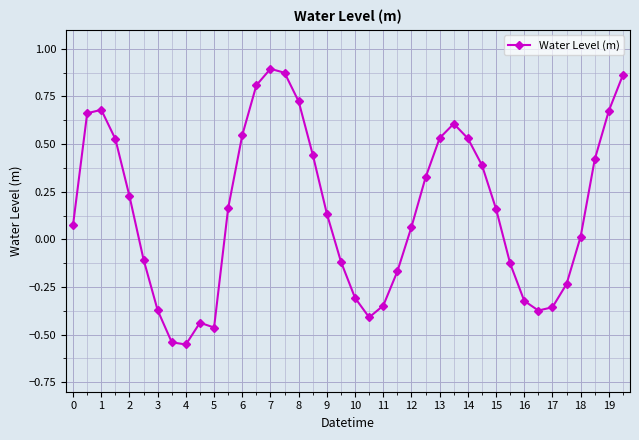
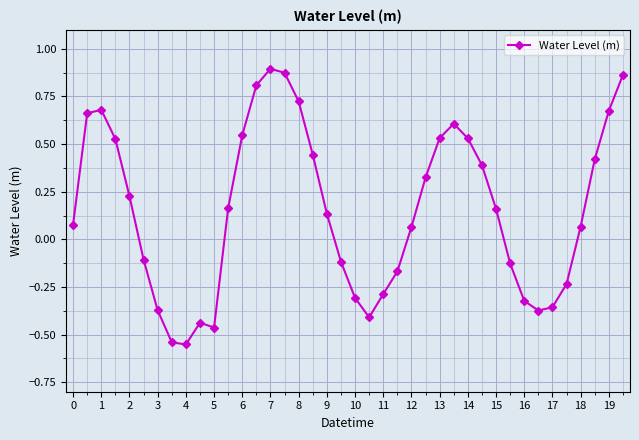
  {
    "0": 0.08,
    "1": 0.68,
    "2": 0.23,
    "3": -0.37,
    "4": -0.55,
    "5": -0.46,
    "6": 0.55,
    "7": 0.89,
    "8": 0.72,
    "9": 0.13,
    "10": -0.31,
-   "11": -0.35,
+   "11": -0.29,
    "12": 0.06,
    "13": 0.53,
    "14": 0.53,
    "15": 0.16,
    "16": -0.32,
    "17": -0.36,
-   "18": 0.01,
+   "18": 0.07,
    "19": 0.68
  }
